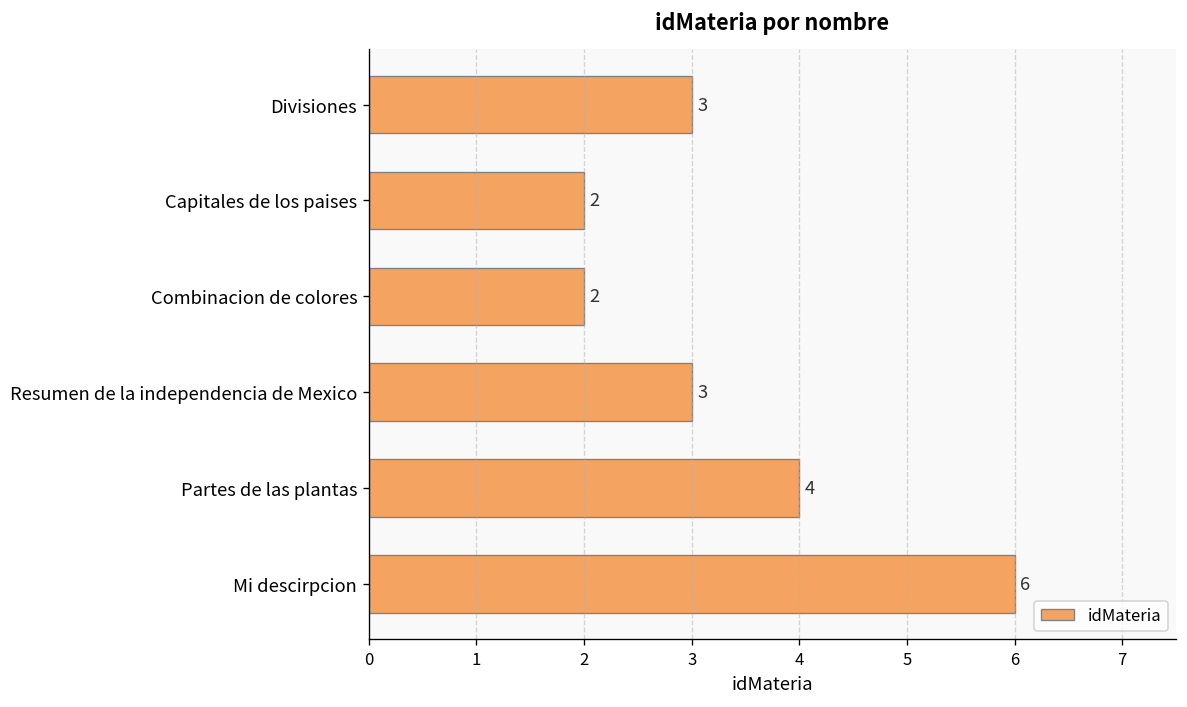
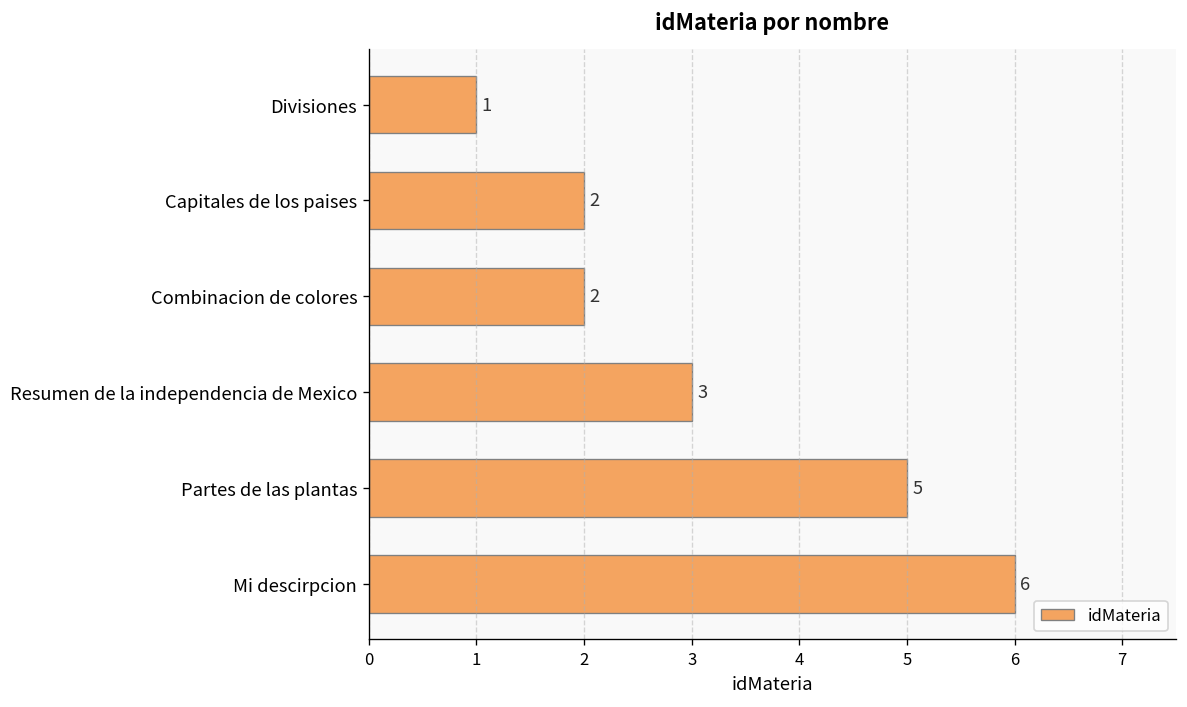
  {
-   "Divisiones": 3,
+   "Divisiones": 1,
    "Capitales de los paises": 2,
    "Combinacion de colores": 2,
    "Resumen de la independencia de Mexico": 3,
-   "Partes de las plantas": 4,
+   "Partes de las plantas": 5,
    "Mi descirpcion": 6
  }
